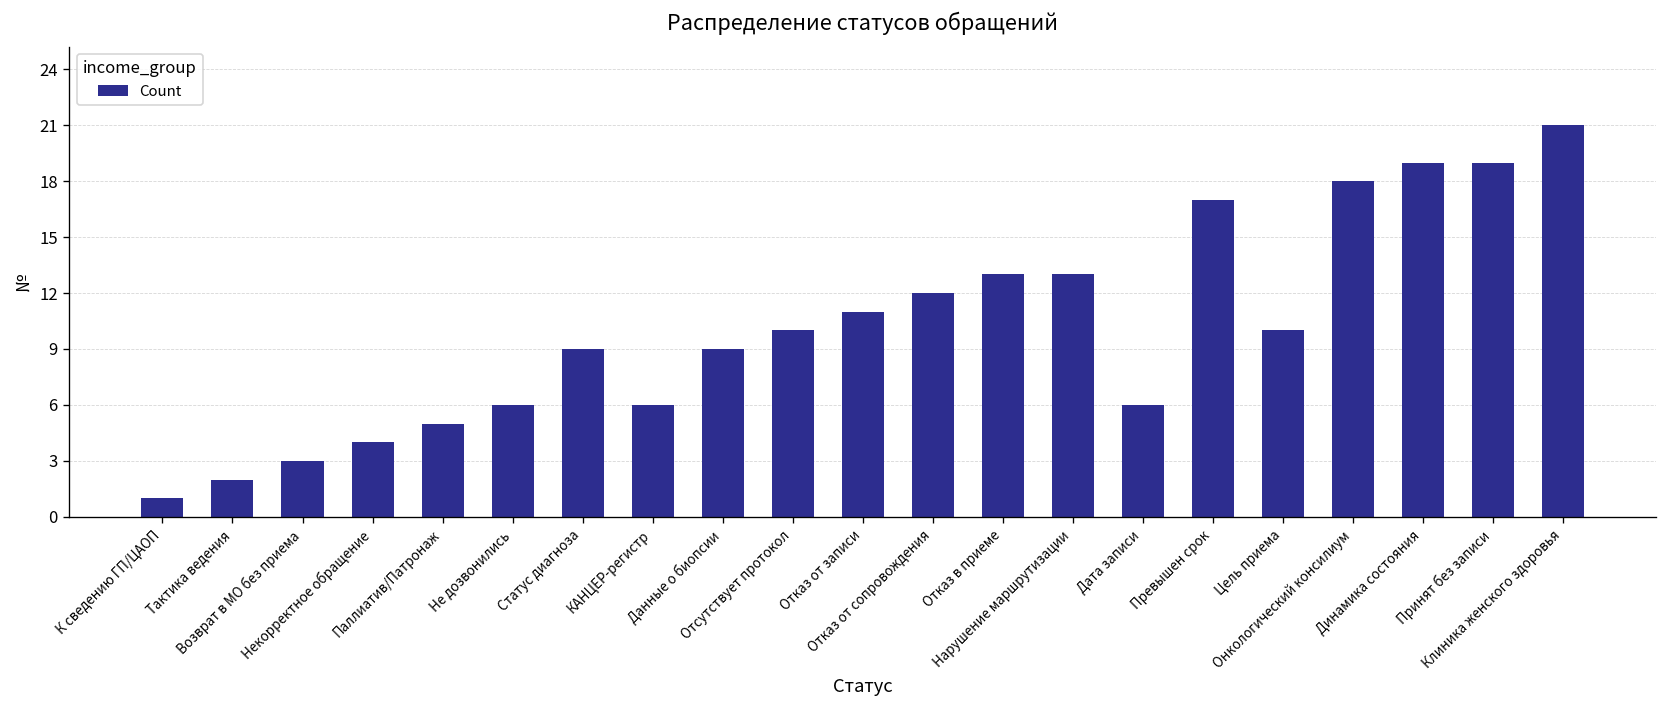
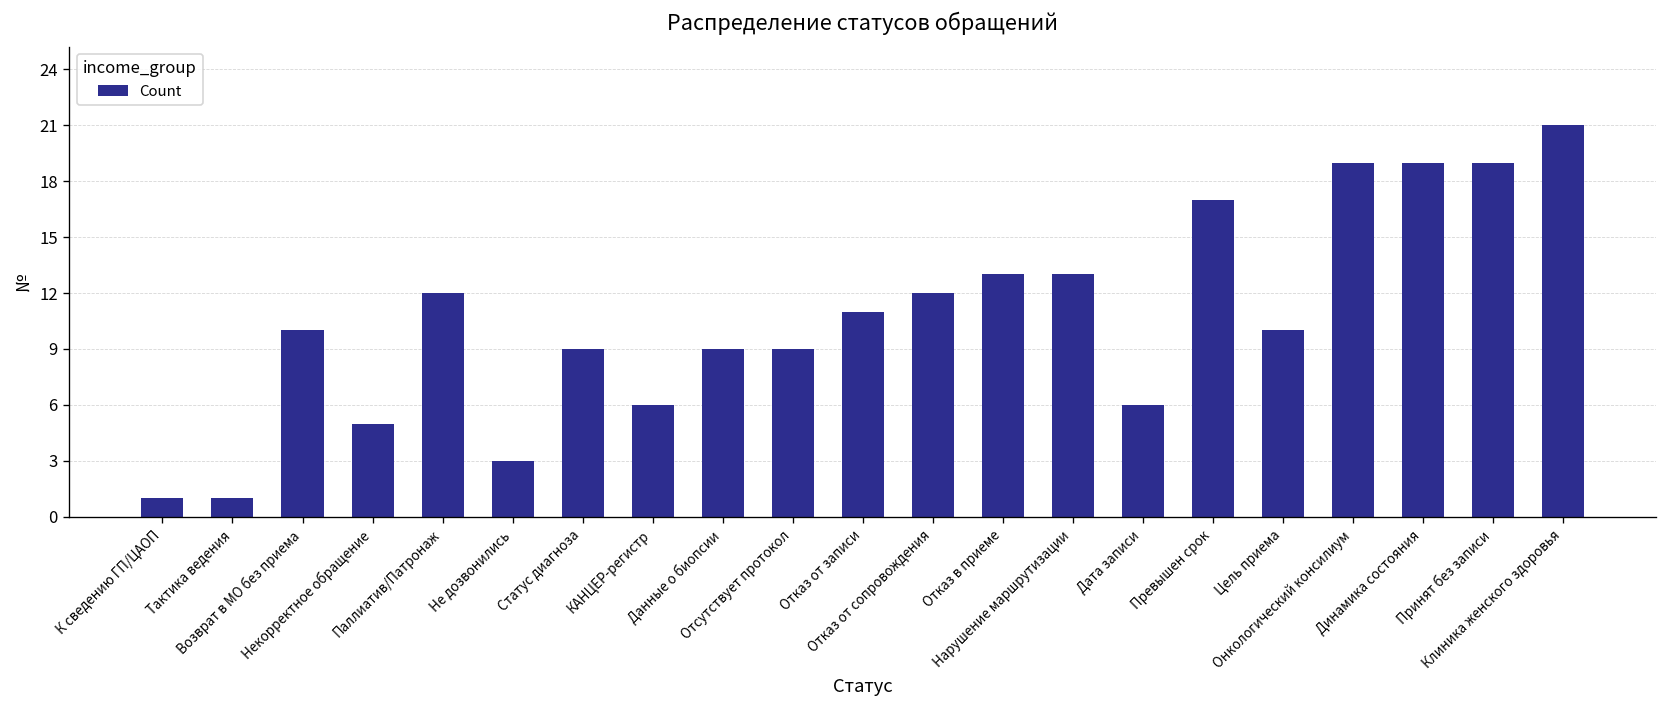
  {
    "К сведению ГП/ЦАОП": 1,
-   "Тактика ведения": 2,
-   "Возврат в МО без приема": 3,
-   "Некорректное обращение": 4,
-   "Паллиатив/Патронаж": 5,
-   "Не дозвонились": 6,
+   "Тактика ведения": 1,
+   "Возврат в МО без приема": 10,
+   "Некорректное обращение": 5,
+   "Паллиатив/Патронаж": 12,
+   "Не дозвонились": 3,
    "Статус диагноза": 9,
    "КАНЦЕР-регистр": 6,
    "Данные о биопсии": 9,
-   "Отсутствует протокол": 10,
+   "Отсутствует протокол": 9,
    "Отказ от записи": 11,
    "Отказ от сопровождения": 12,
    "Отказ в приеме": 13,
    "Нарушение маршрутизации": 13,
    "Дата записи": 6,
    "Превышен срок": 17,
    "Цель приема": 10,
-   "Онкологический консилиум": 18,
+   "Онкологический консилиум": 19,
    "Динамика состояния": 19,
    "Принят без записи": 19,
    "Клиника женского здоровья": 21
  }
